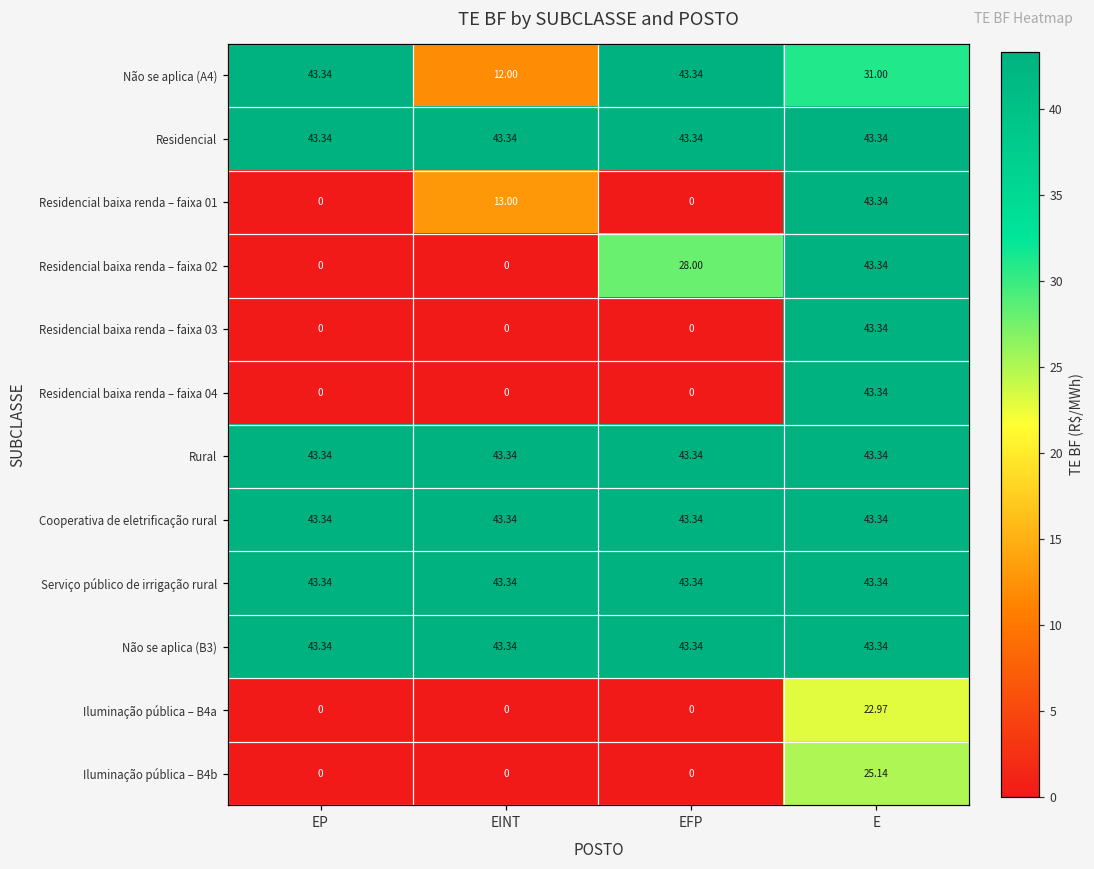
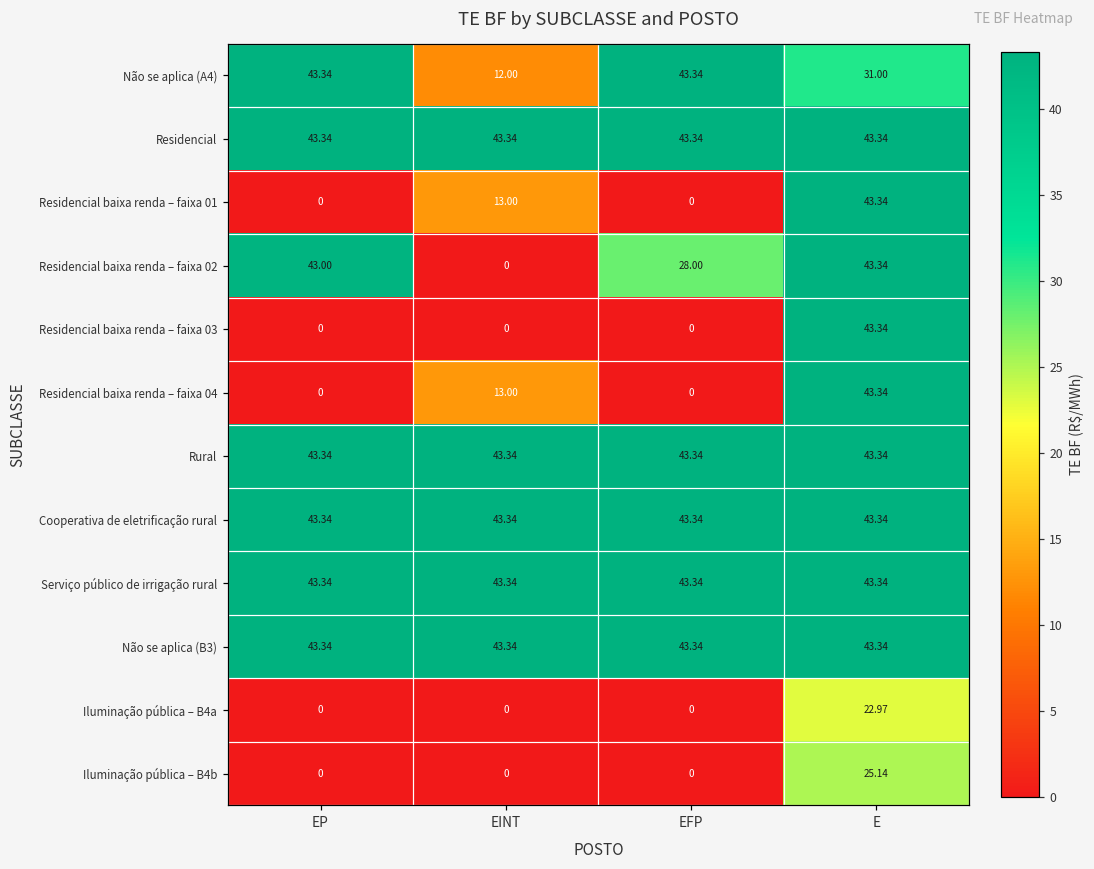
  {
    "Não se aplica (A4)": {
      "EP": 43.34,
      "EINT": 12.00,
      "EFP": 43.34,
      "E": 31.00
    },
    "Residencial": {
      "EP": 43.34,
      "EINT": 43.34,
      "EFP": 43.34,
      "E": 43.34
    },
    "Residencial baixa renda – faixa 01": {
      "EP": 0,
      "EINT": 13.00,
      "EFP": 0,
      "E": 43.34
    },
    "Residencial baixa renda – faixa 02": {
-     "EP": 0,
+     "EP": 43.00,
      "EINT": 0,
      "EFP": 28.00,
      "E": 43.34
    },
    "Residencial baixa renda – faixa 03": {
      "EP": 0,
      "EINT": 0,
      "EFP": 0,
      "E": 43.34
    },
    "Residencial baixa renda – faixa 04": {
      "EP": 0,
-     "EINT": 0,
+     "EINT": 13.00,
      "EFP": 0,
      "E": 43.34
    },
    "Rural": {
      "EP": 43.34,
      "EINT": 43.34,
      "EFP": 43.34,
      "E": 43.34
    },
    "Cooperativa de eletrificação rural": {
      "EP": 43.34,
      "EINT": 43.34,
      "EFP": 43.34,
      "E": 43.34
    },
    "Serviço público de irrigação rural": {
      "EP": 43.34,
      "EINT": 43.34,
      "EFP": 43.34,
      "E": 43.34
    },
    "Não se aplica (B3)": {
      "EP": 43.34,
      "EINT": 43.34,
      "EFP": 43.34,
      "E": 43.34
    },
    "Iluminação pública – B4a": {
      "EP": 0,
      "EINT": 0,
      "EFP": 0,
      "E": 22.97
    },
    "Iluminação pública – B4b": {
      "EP": 0,
      "EINT": 0,
      "EFP": 0,
      "E": 25.14
    }
  }
